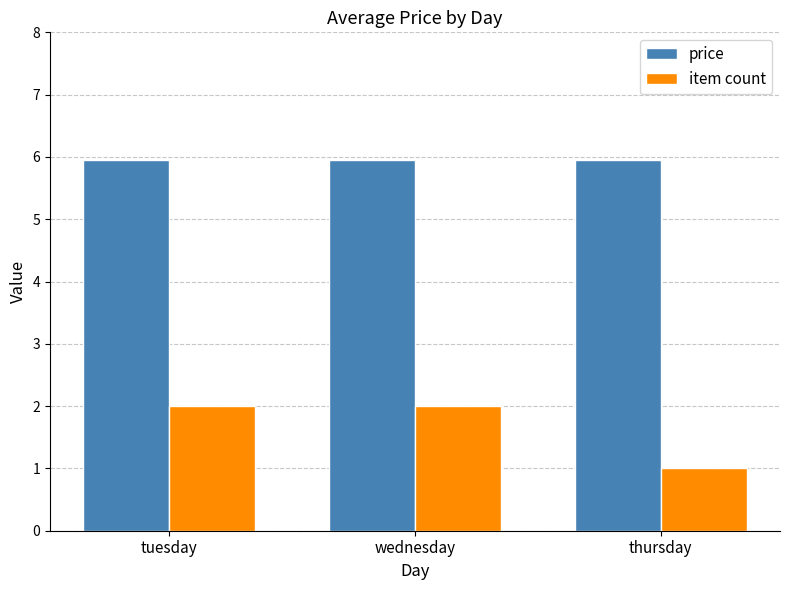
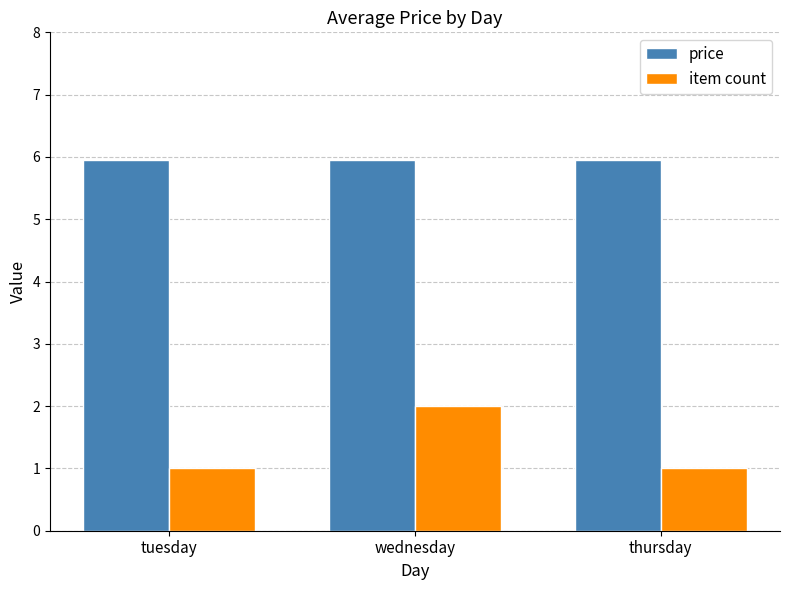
  {
    "price": {
      "tuesday": 6.0,
      "wednesday": 6.0,
      "thursday": 6.0
    },
    "item count": {
-     "tuesday": 2,
+     "tuesday": 1,
      "wednesday": 2,
      "thursday": 1
    }
  }
